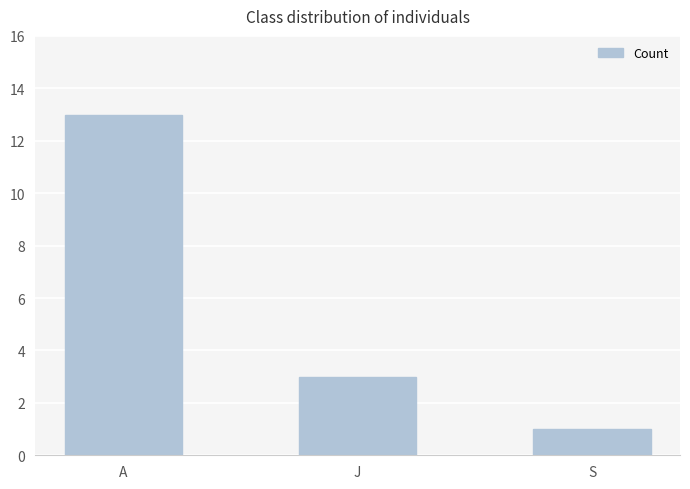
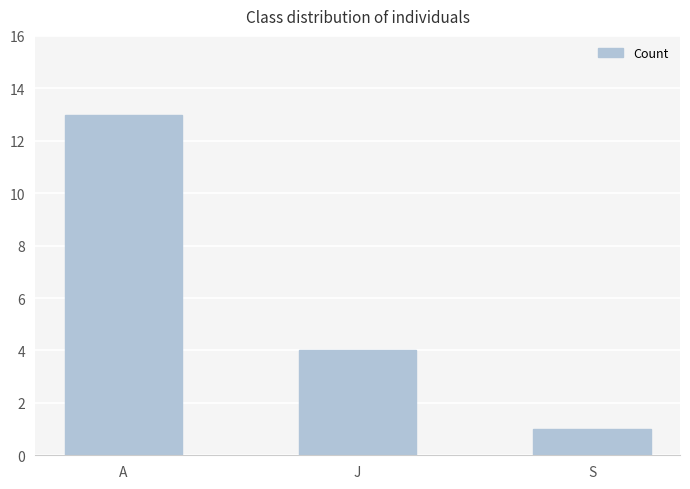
  {
    "A": 13,
-   "J": 3,
+   "J": 4,
    "S": 1
  }
